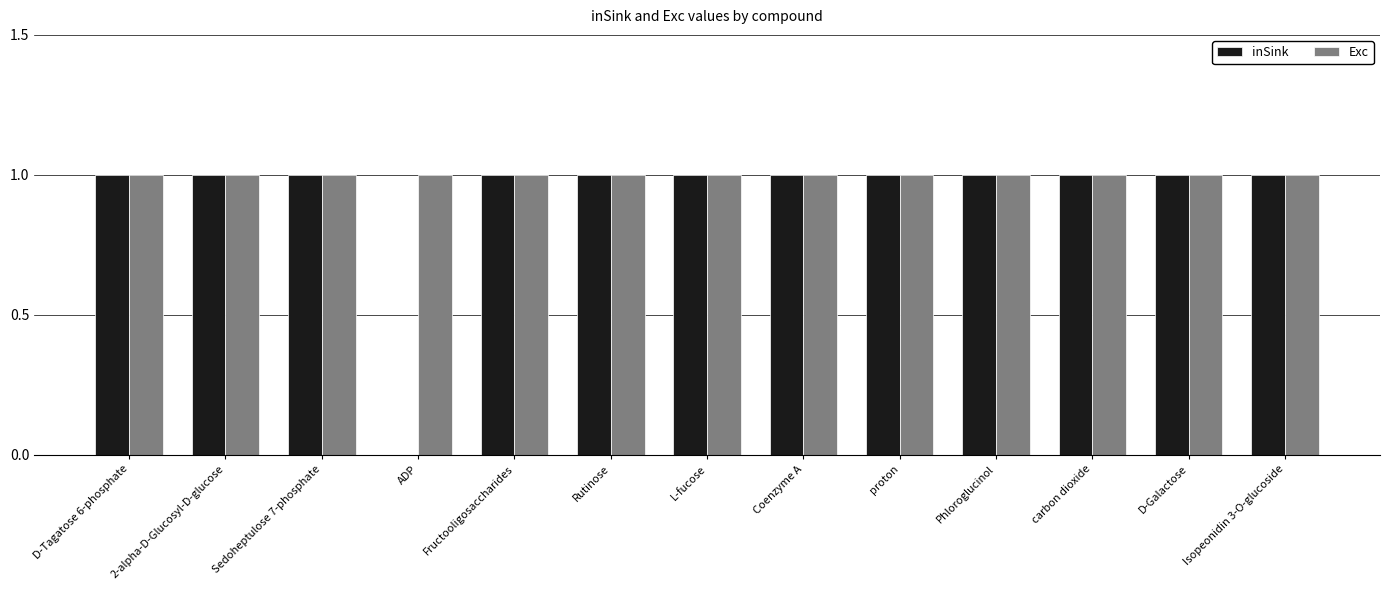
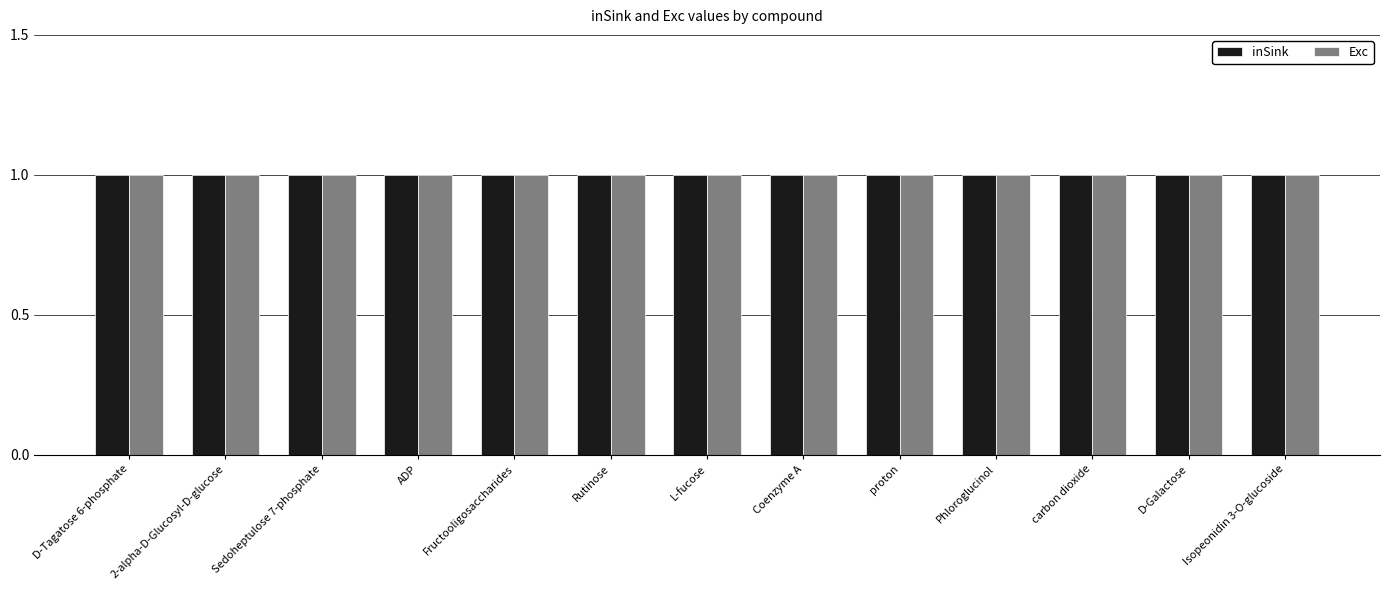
  {
    "inSink": {
      "D-Tagatose 6-phosphate": 1,
      "2-alpha-D-Glucosyl-D-glucose": 1,
      "Sedoheptulose 7-phosphate": 1,
-     "ADP": 0,
+     "ADP": 1,
      "Fructooligosaccharides": 1,
      "Rutinose": 1,
      "L-fucose": 1,
      "Coenzyme A": 1,
      "proton": 1,
      "Phloroglucinol": 1,
      "carbon dioxide": 1,
      "D-Galactose": 1,
      "Isopeonidin 3-O-glucoside": 1
    },
    "Exc": {
      "D-Tagatose 6-phosphate": 1,
      "2-alpha-D-Glucosyl-D-glucose": 1,
      "Sedoheptulose 7-phosphate": 1,
      "ADP": 1,
      "Fructooligosaccharides": 1,
      "Rutinose": 1,
      "L-fucose": 1,
      "Coenzyme A": 1,
      "proton": 1,
      "Phloroglucinol": 1,
      "carbon dioxide": 1,
      "D-Galactose": 1,
      "Isopeonidin 3-O-glucoside": 1
    }
  }
